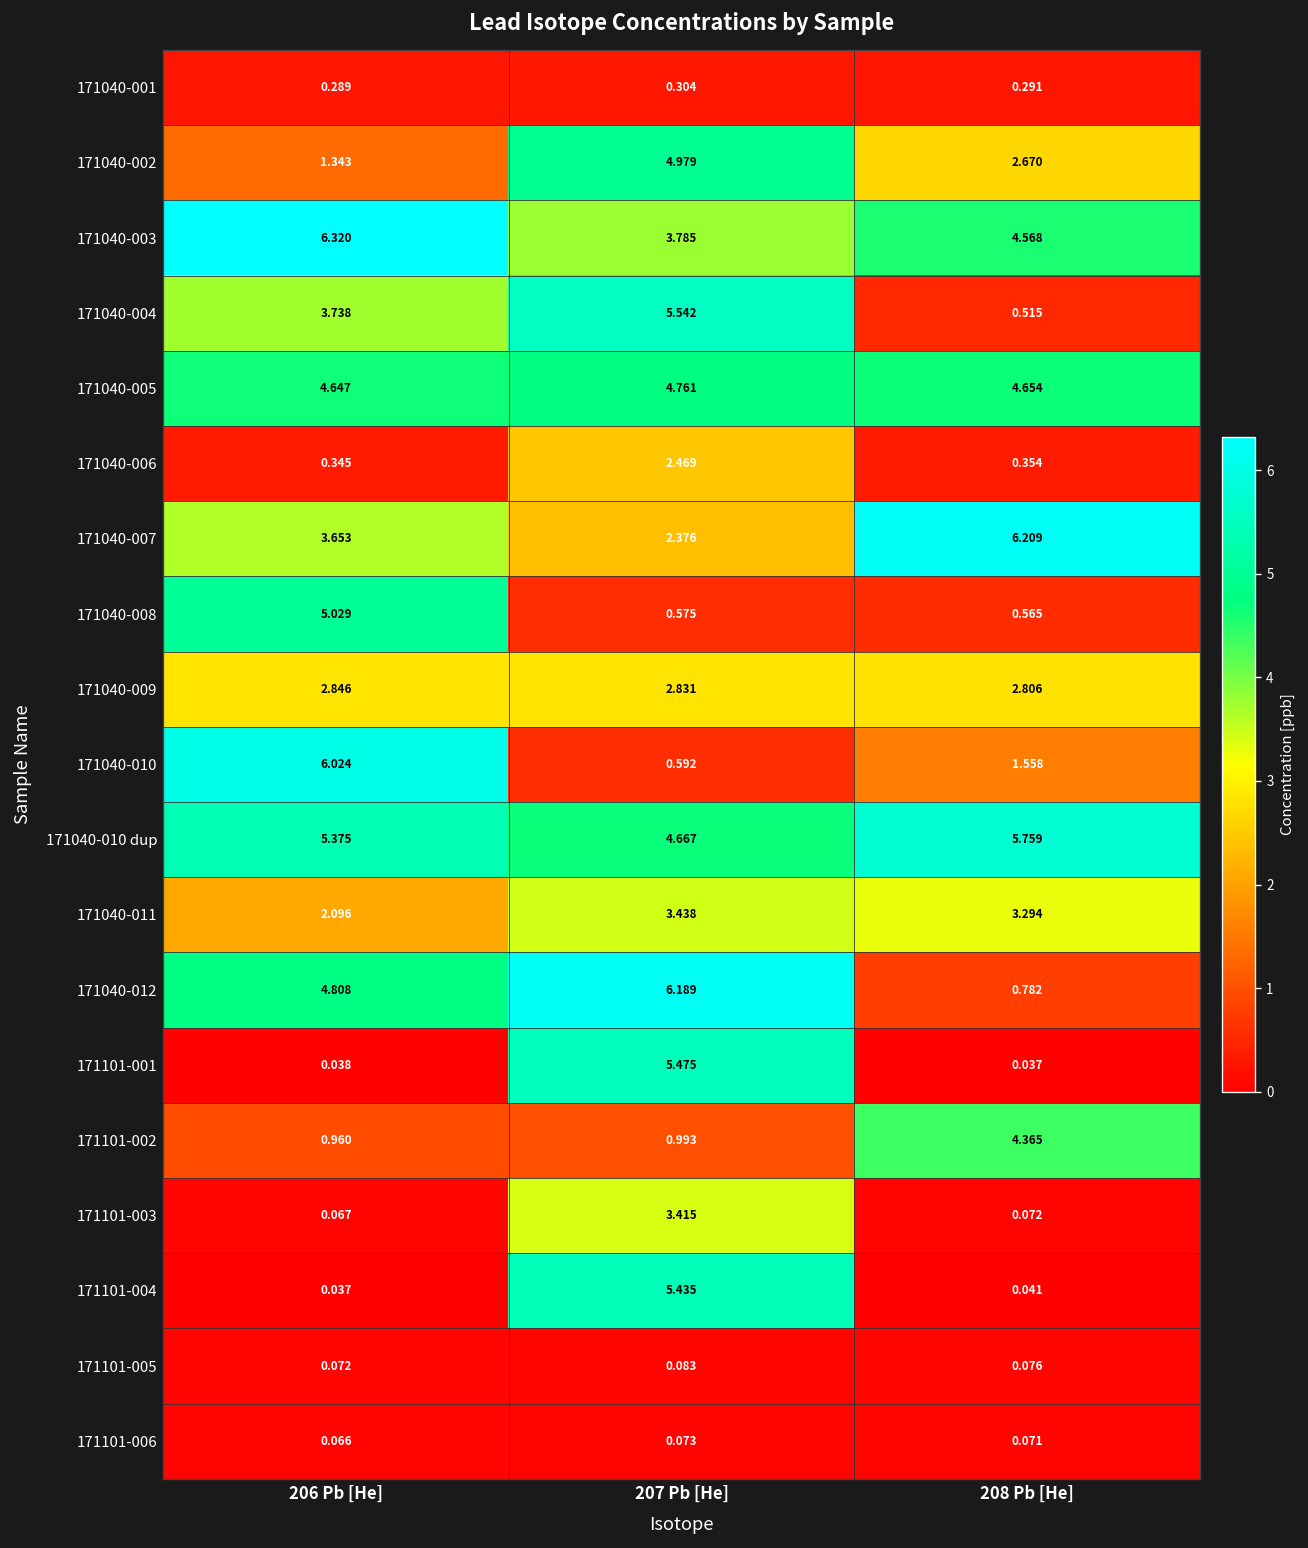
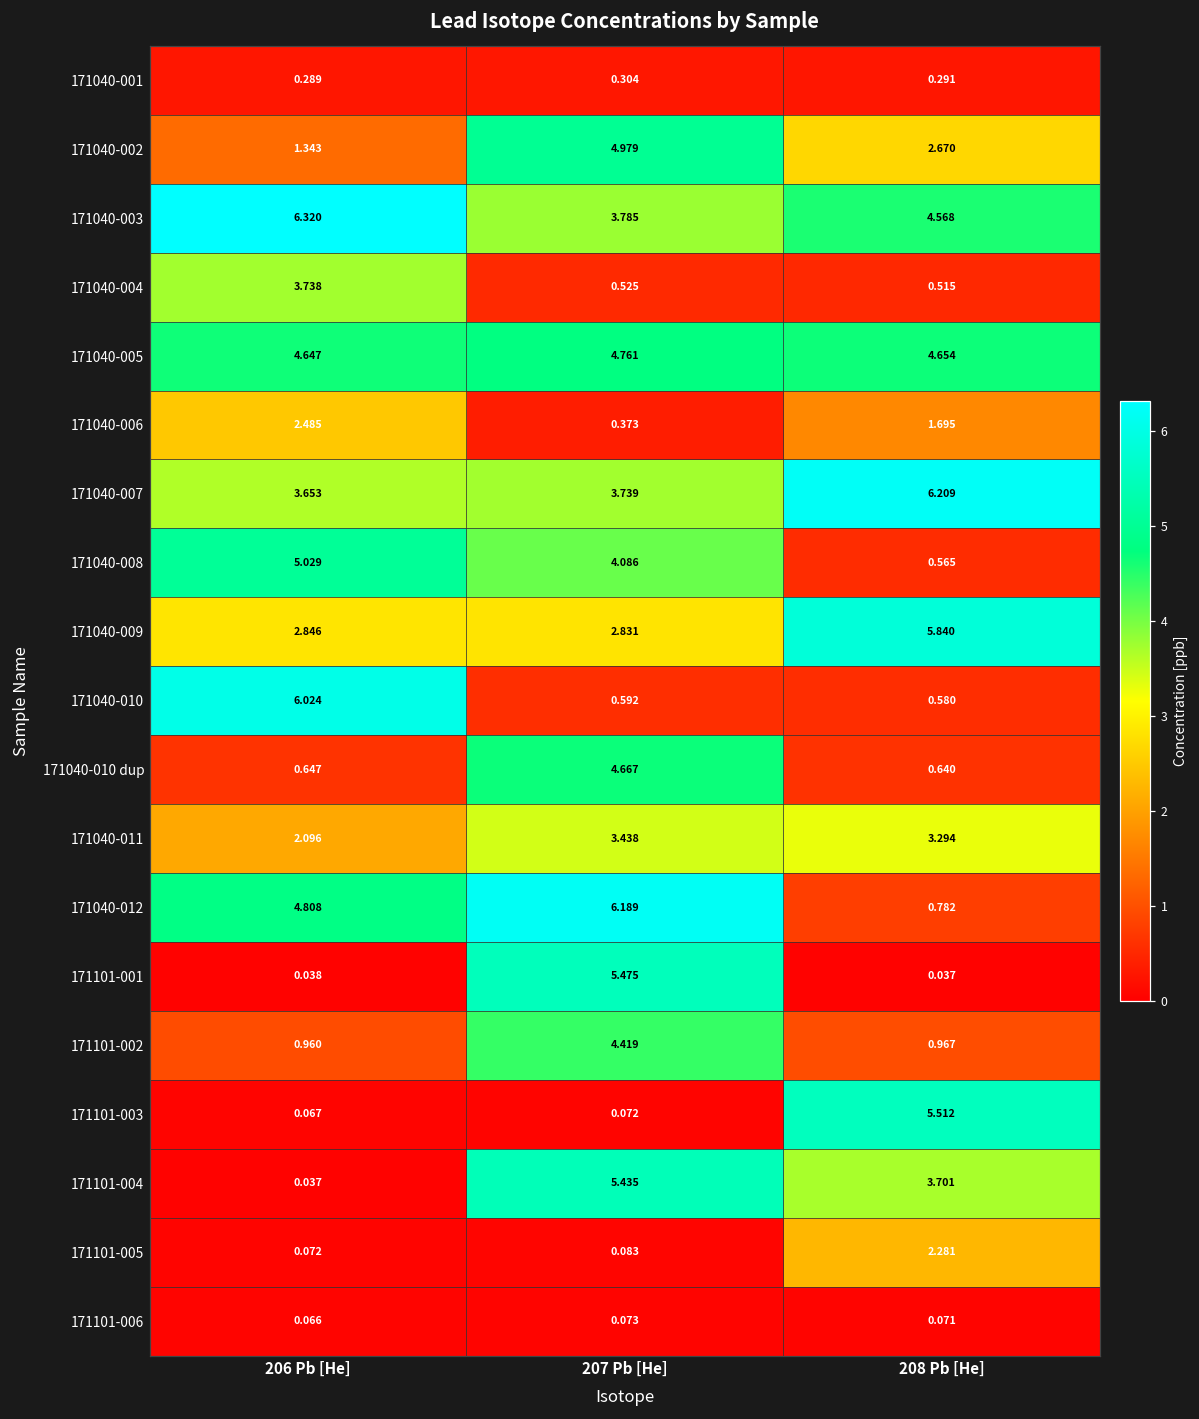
  {
    "171040-001": {
      "206 Pb [He]": 0.289,
      "207 Pb [He]": 0.304,
      "208 Pb [He]": 0.291
    },
    "171040-002": {
      "206 Pb [He]": 1.343,
      "207 Pb [He]": 4.979,
      "208 Pb [He]": 2.670
    },
    "171040-003": {
      "206 Pb [He]": 6.320,
      "207 Pb [He]": 3.785,
      "208 Pb [He]": 4.568
    },
    "171040-004": {
      "206 Pb [He]": 3.738,
-     "207 Pb [He]": 5.542,
+     "207 Pb [He]": 0.525,
      "208 Pb [He]": 0.515
    },
    "171040-005": {
      "206 Pb [He]": 4.647,
      "207 Pb [He]": 4.761,
      "208 Pb [He]": 4.654
    },
    "171040-006": {
-     "206 Pb [He]": 0.345,
-     "207 Pb [He]": 2.469,
-     "208 Pb [He]": 0.354
+     "206 Pb [He]": 2.485,
+     "207 Pb [He]": 0.373,
+     "208 Pb [He]": 1.695
    },
    "171040-007": {
      "206 Pb [He]": 3.653,
-     "207 Pb [He]": 2.376,
+     "207 Pb [He]": 3.739,
      "208 Pb [He]": 6.209
    },
    "171040-008": {
      "206 Pb [He]": 5.029,
-     "207 Pb [He]": 0.575,
+     "207 Pb [He]": 4.086,
      "208 Pb [He]": 0.565
    },
    "171040-009": {
      "206 Pb [He]": 2.846,
      "207 Pb [He]": 2.831,
-     "208 Pb [He]": 2.806
+     "208 Pb [He]": 5.840
    },
    "171040-010": {
      "206 Pb [He]": 6.024,
      "207 Pb [He]": 0.592,
-     "208 Pb [He]": 1.558
+     "208 Pb [He]": 0.580
    },
    "171040-010 dup": {
-     "206 Pb [He]": 5.375,
+     "206 Pb [He]": 0.647,
      "207 Pb [He]": 4.667,
-     "208 Pb [He]": 5.759
+     "208 Pb [He]": 0.640
    },
    "171040-011": {
      "206 Pb [He]": 2.096,
      "207 Pb [He]": 3.438,
      "208 Pb [He]": 3.294
    },
    "171040-012": {
      "206 Pb [He]": 4.808,
      "207 Pb [He]": 6.189,
      "208 Pb [He]": 0.782
    },
    "171101-001": {
      "206 Pb [He]": 0.038,
      "207 Pb [He]": 5.475,
      "208 Pb [He]": 0.037
    },
    "171101-002": {
      "206 Pb [He]": 0.960,
-     "207 Pb [He]": 0.993,
-     "208 Pb [He]": 4.365
+     "207 Pb [He]": 4.419,
+     "208 Pb [He]": 0.967
    },
    "171101-003": {
      "206 Pb [He]": 0.067,
-     "207 Pb [He]": 3.415,
-     "208 Pb [He]": 0.072
+     "207 Pb [He]": 0.072,
+     "208 Pb [He]": 5.512
    },
    "171101-004": {
      "206 Pb [He]": 0.037,
      "207 Pb [He]": 5.435,
-     "208 Pb [He]": 0.041
+     "208 Pb [He]": 3.701
    },
    "171101-005": {
      "206 Pb [He]": 0.072,
      "207 Pb [He]": 0.083,
-     "208 Pb [He]": 0.076
+     "208 Pb [He]": 2.281
    },
    "171101-006": {
      "206 Pb [He]": 0.066,
      "207 Pb [He]": 0.073,
      "208 Pb [He]": 0.071
    }
  }
